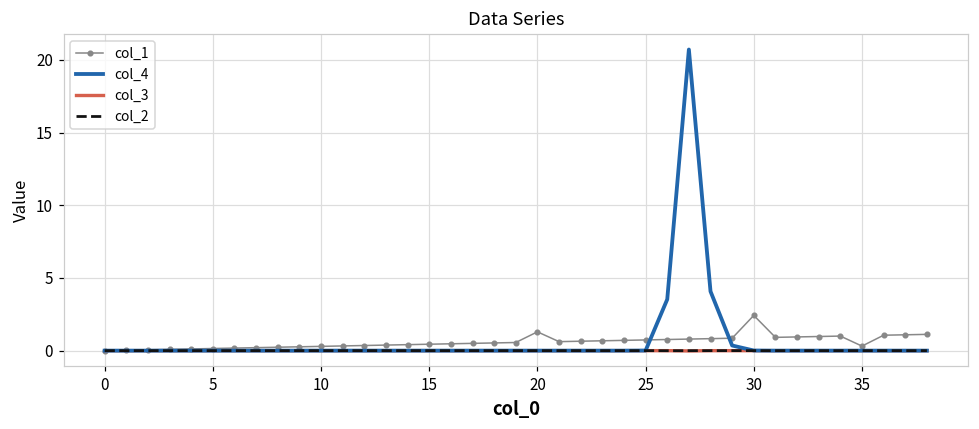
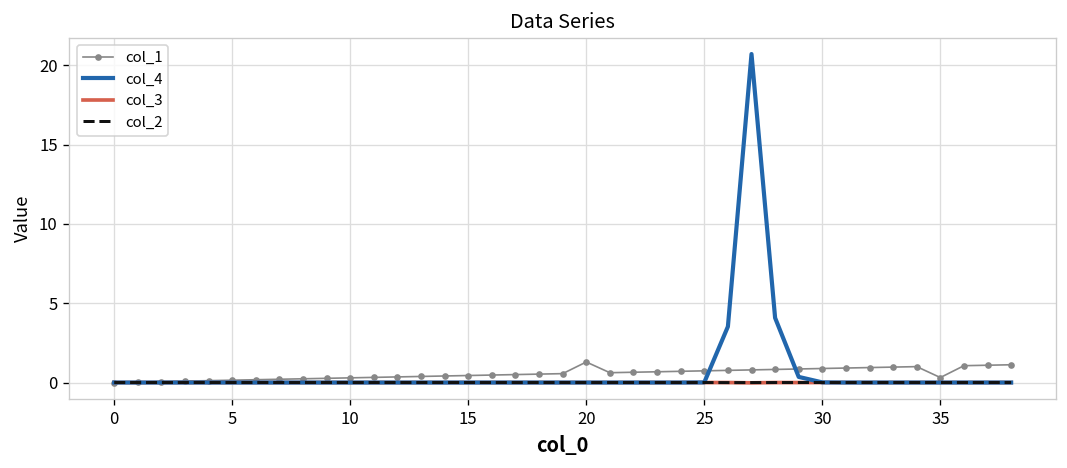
  {
    "col_1": {
      "10": 0.3,
      "15": 0.4,
      "20": 1.3,
      "25": 0.7,
-     "30": 2.4,
+     "30": 0.9,
      "35": 0.3
    }
  }
